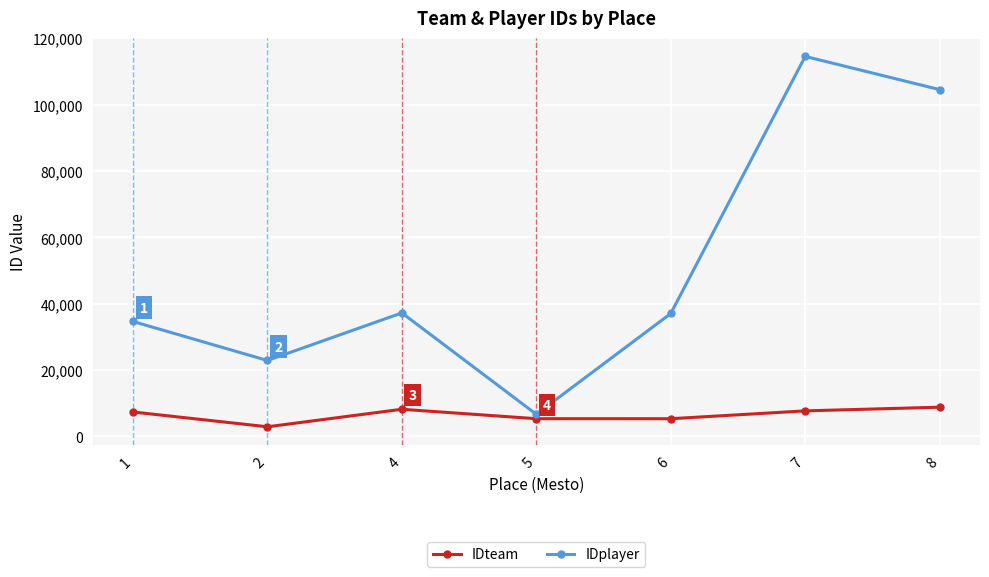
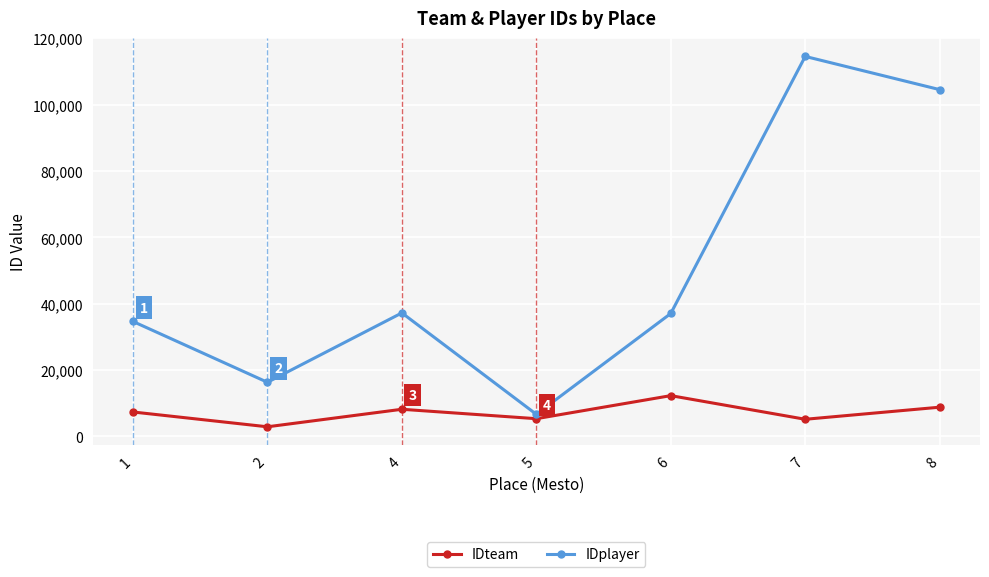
  {
    "IDteam": {
      "1": "7,000",
      "2": "3,000",
      "5": "5,000",
-     "6": "5,000",
-     "7": "8,000",
+     "6": "12,000",
+     "7": "5,000",
      "8": "9,000"
    },
    "IDplayer": {
-     "2": "23,000",
+     "2": "16,000",
      "4": "37,000",
      "6": "37,000",
      "7": "115,000",
      "8": "105,000"
    }
  }
